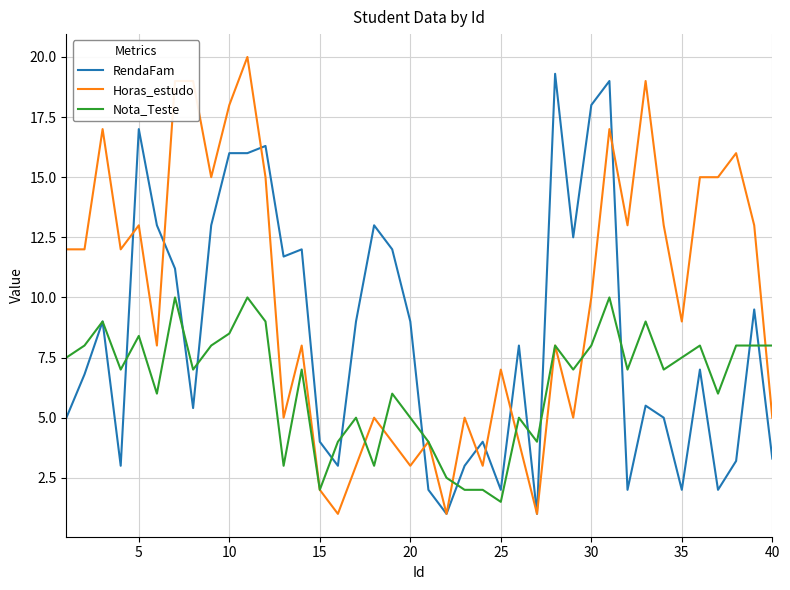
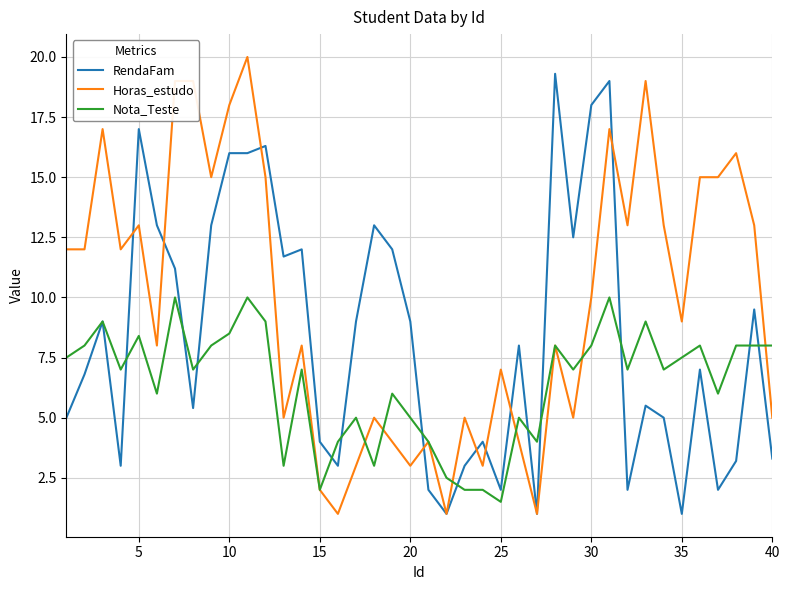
  {
    "RendaFam": {
      "5": 17,
      "10": 16,
      "15": 4,
      "20": 9,
      "25": 2,
      "30": 18,
-     "35": 2,
+     "35": 1,
      "40": 3.3
    },
    "Horas_estudo": {
      "5": 13,
      "10": 18,
      "20": 3,
      "25": 7,
      "30": 10,
      "35": 9,
      "40": 5
    },
    "Nota_Teste": {
      "5": 8.4,
      "10": 8.5,
      "20": 5,
      "25": 1.5,
      "30": 8,
      "35": 7.5,
      "40": 8
    }
  }
